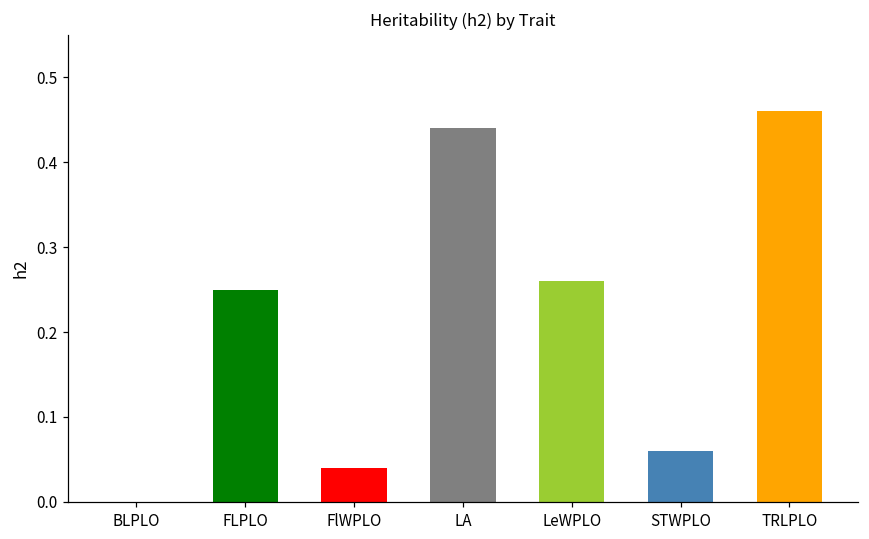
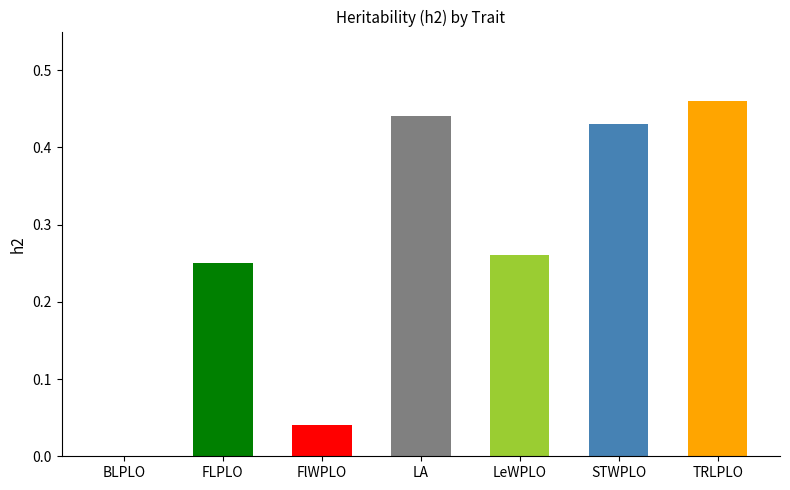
  {
    "BLPLO": 0.00,
    "FLPLO": 0.25,
    "FlWPLO": 0.04,
    "LA": 0.44,
    "LeWPLO": 0.26,
-   "STWPLO": 0.06,
+   "STWPLO": 0.43,
    "TRLPLO": 0.46
  }
